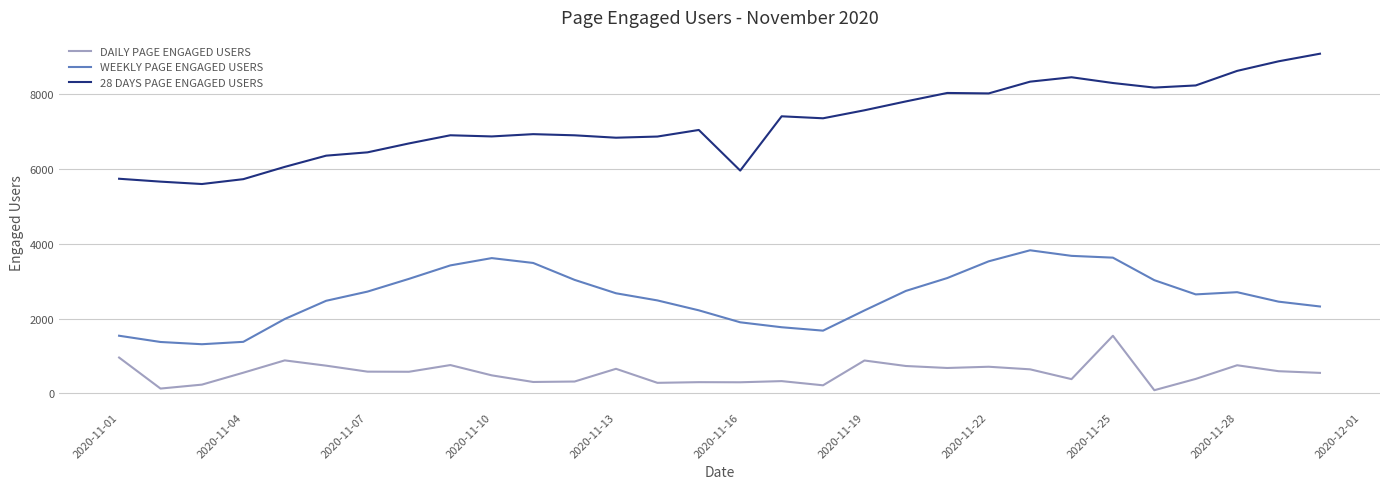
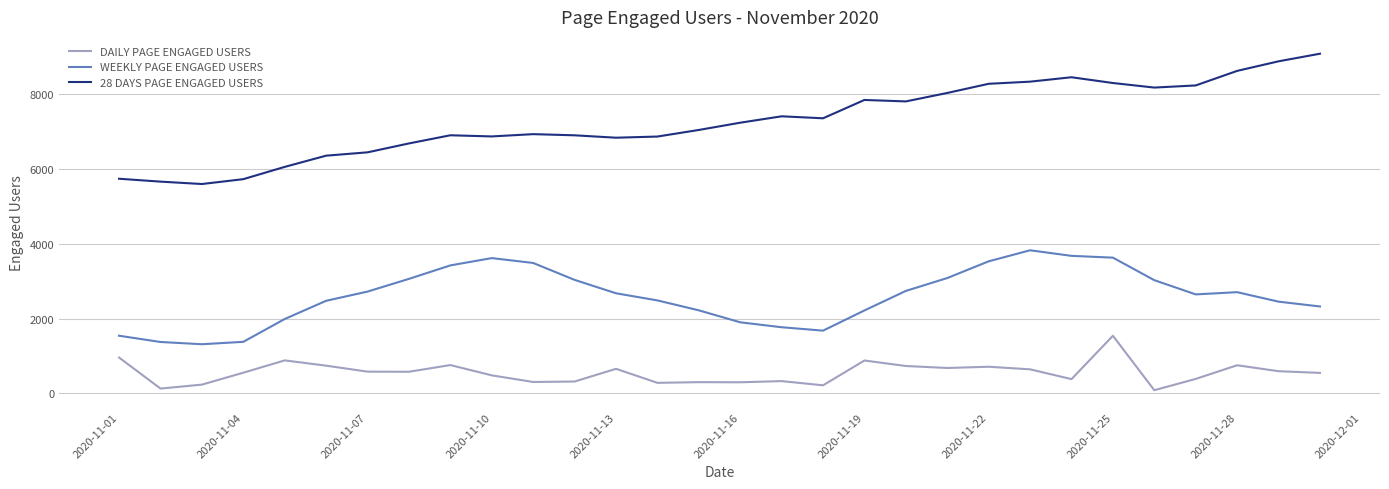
  {
    "DAILY PAGE ENGAGED USERS": {
      "2020-11-01": 1000,
      "2020-11-04": 600,
      "2020-11-07": 600,
      "2020-11-10": 500,
      "2020-11-13": 700,
      "2020-11-16": 300,
      "2020-11-19": 900,
      "2020-11-22": 700,
      "2020-11-25": 1500,
      "2020-11-28": 800
    },
    "WEEKLY PAGE ENGAGED USERS": {
      "2020-11-01": 1500,
      "2020-11-04": 1400,
      "2020-11-07": 2700,
      "2020-11-10": 3600,
      "2020-11-13": 2700,
      "2020-11-16": 1900,
      "2020-11-19": 2200,
      "2020-11-22": 3500,
      "2020-11-25": 3600,
      "2020-11-28": 2700
    },
    "28 DAYS PAGE ENGAGED USERS": {
      "2020-11-01": 5700,
      "2020-11-04": 5700,
      "2020-11-07": 6400,
      "2020-11-10": 6900,
      "2020-11-13": 6800,
-     "2020-11-16": 6000,
-     "2020-11-19": 7600,
-     "2020-11-22": 8000,
+     "2020-11-16": 7200,
+     "2020-11-19": 7800,
+     "2020-11-22": 8300,
      "2020-11-25": 8300,
      "2020-11-28": 8600
    }
  }
